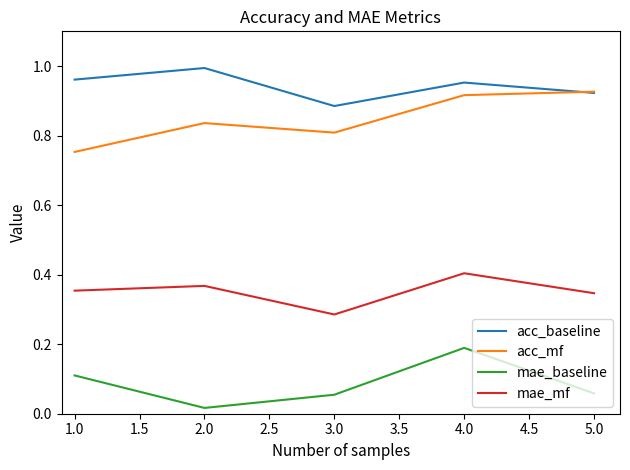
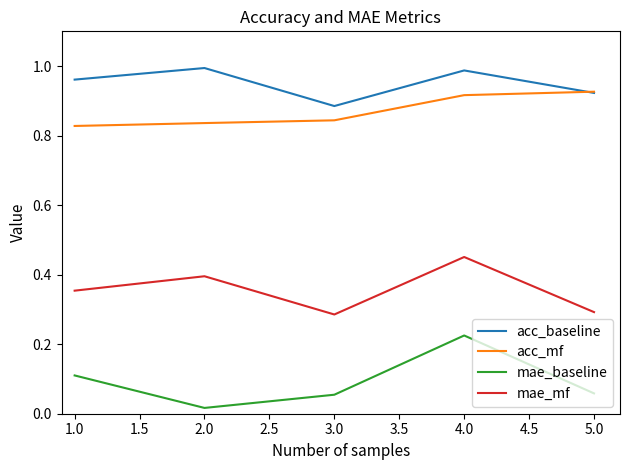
  {
    "acc_baseline": {
      "1.0": 0.96,
      "2.0": 0.99,
      "3.0": 0.89,
-     "4.0": 0.95
+     "4.0": 0.99
    },
    "acc_mf": {
-     "1.0": 0.75,
+     "1.0": 0.83,
      "2.0": 0.84,
-     "3.0": 0.81,
+     "3.0": 0.84,
      "4.0": 0.92
    },
    "mae_baseline": {
      "1.0": 0.11,
      "2.0": 0.02,
      "3.0": 0.05,
-     "4.0": 0.19
+     "4.0": 0.23
    },
    "mae_mf": {
      "1.0": 0.35,
-     "2.0": 0.37,
+     "2.0": 0.40,
      "3.0": 0.29,
-     "4.0": 0.40,
-     "5.0": 0.35
+     "4.0": 0.45,
+     "5.0": 0.29
    }
  }
